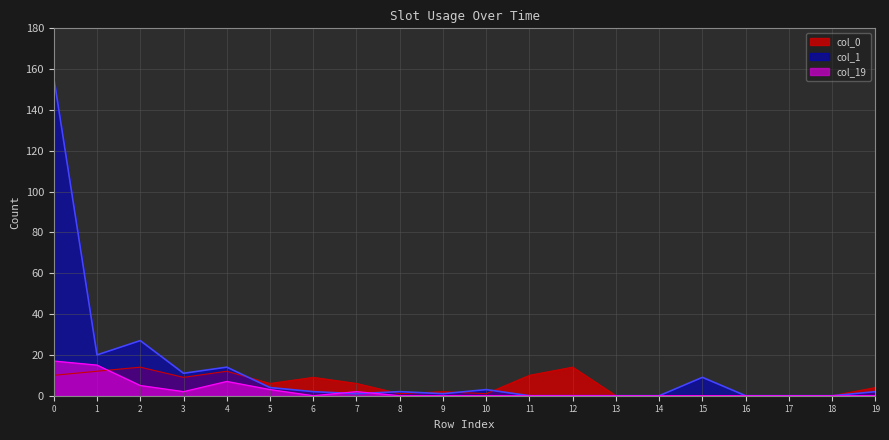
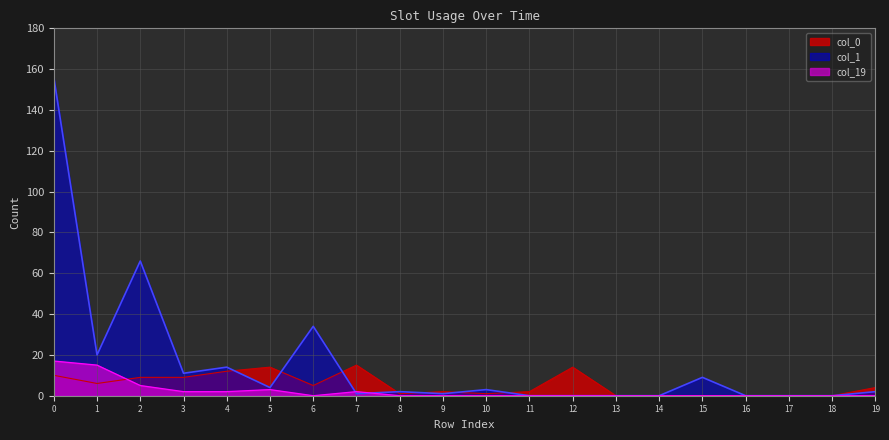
  {
    "col_0": {
      "0": 10,
-     "1": 12,
-     "2": 14,
+     "1": 6,
+     "2": 9,
      "3": 9,
      "4": 12,
-     "5": 6,
-     "6": 9,
-     "7": 6,
-     "11": 10,
+     "5": 14,
+     "6": 5,
+     "7": 15,
+     "11": 2,
      "12": 14,
      "19": 4
    },
    "col_1": {
      "0": 156,
      "1": 20,
-     "2": 27,
+     "2": 66,
      "3": 11,
      "4": 14,
-     "6": 2,
+     "6": 34,
      "10": 3,
      "15": 9,
      "19": 2
    },
    "col_19": {
      "0": 17,
      "1": 15,
      "2": 5,
      "3": 2,
-     "4": 7,
+     "4": 2,
      "6": 0,
      "19": 0
    }
  }
